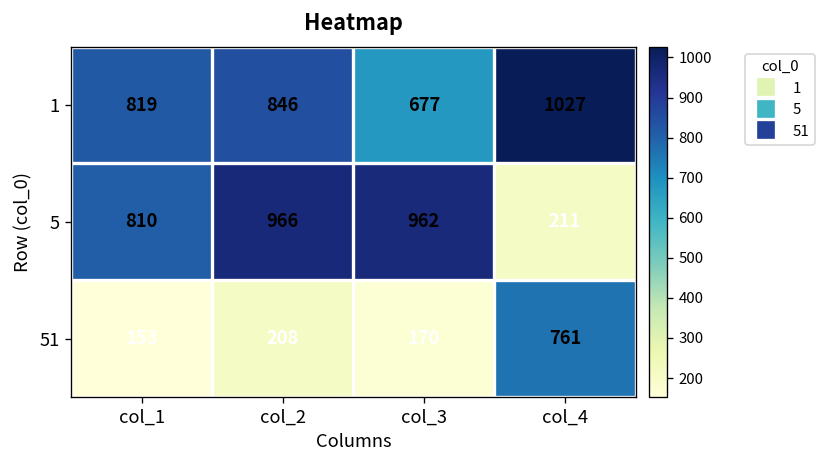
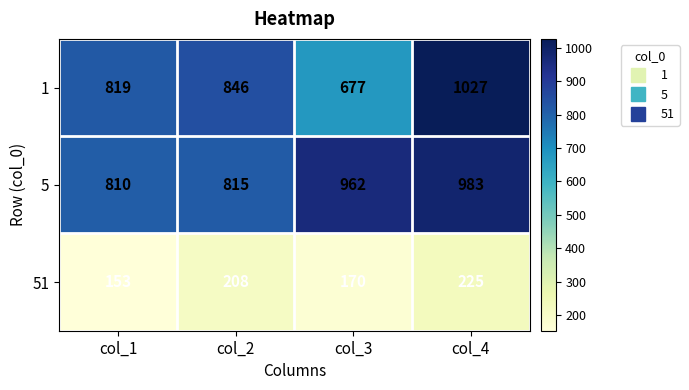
  {
    "1": {
      "col_1": 819,
      "col_2": 846,
      "col_3": 677,
      "col_4": 1027
    },
    "5": {
      "col_1": 810,
-     "col_2": 966,
+     "col_2": 815,
      "col_3": 962,
-     "col_4": 211
+     "col_4": 983
    },
    "51": {
      "col_2": 208,
-     "col_4": 761
+     "col_4": 225
    }
  }
